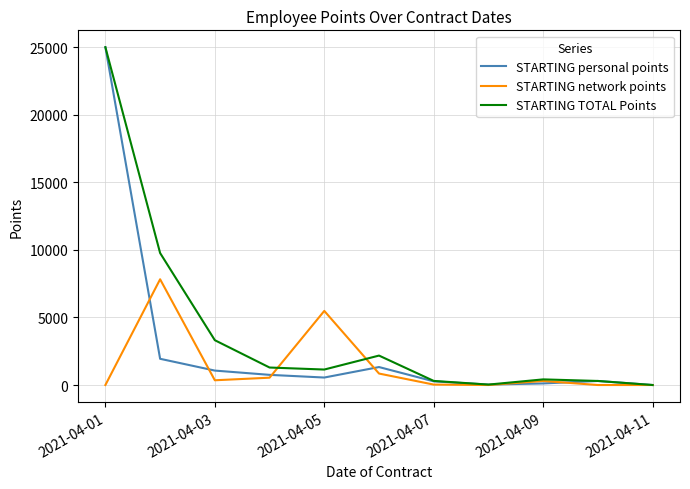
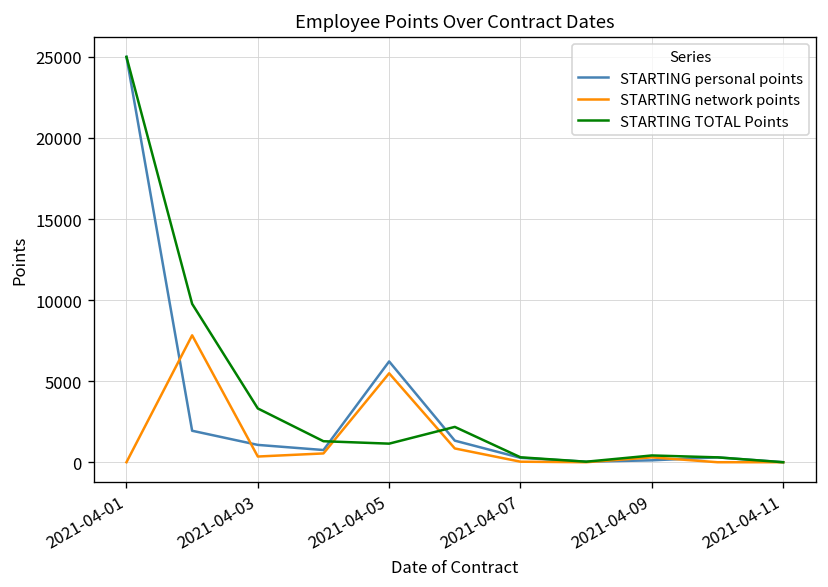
  {
    "STARTING personal points": {
      "2021-04-03": 1100,
-     "2021-04-05": 600
+     "2021-04-05": 6200
    },
    "STARTING network points": {
      "2021-04-01": 0,
      "2021-04-03": 400,
      "2021-04-05": 5500,
      "2021-04-07": 0
    },
    "STARTING TOTAL Points": {
      "2021-04-03": 3300,
      "2021-04-05": 1100
    }
  }
